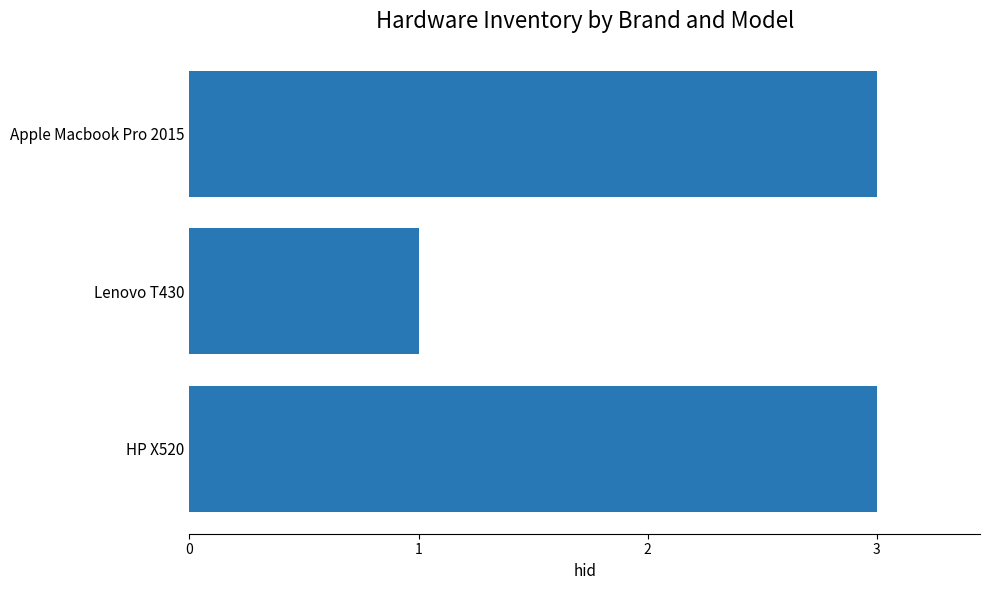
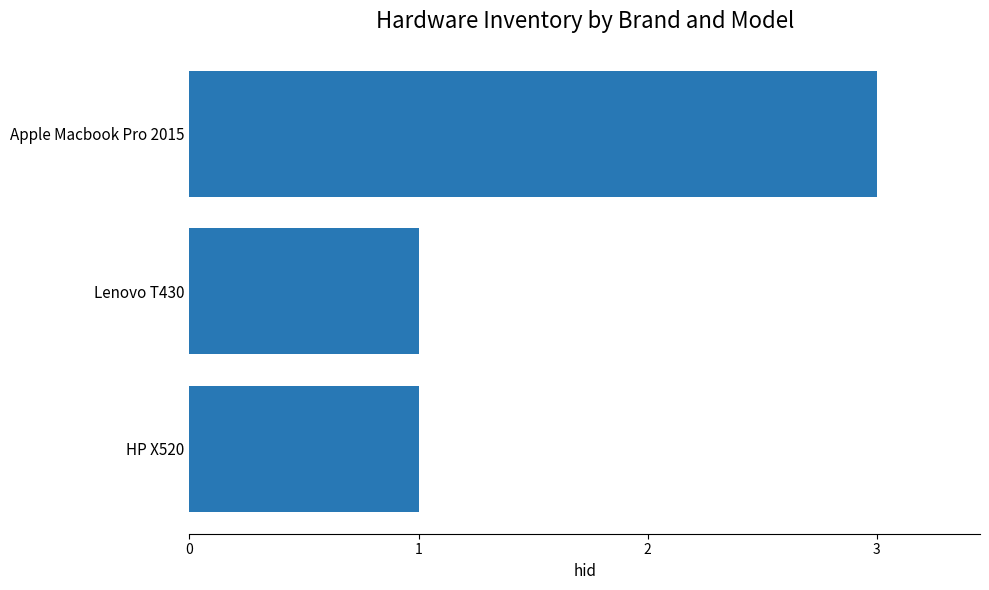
  {
    "Apple Macbook Pro 2015": 3,
    "Lenovo T430": 1,
-   "HP X520": 3
+   "HP X520": 1
  }
